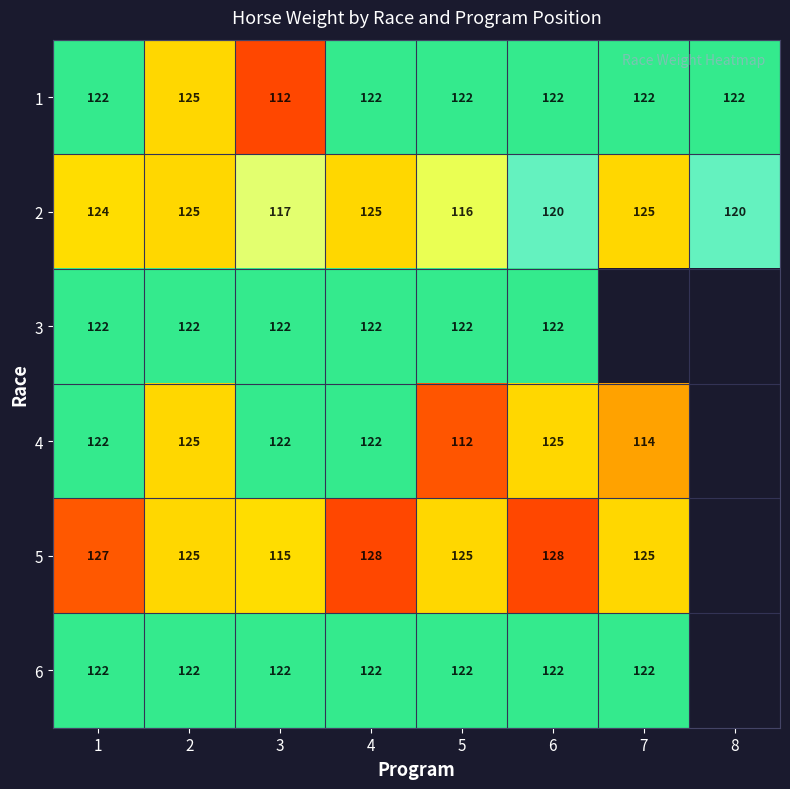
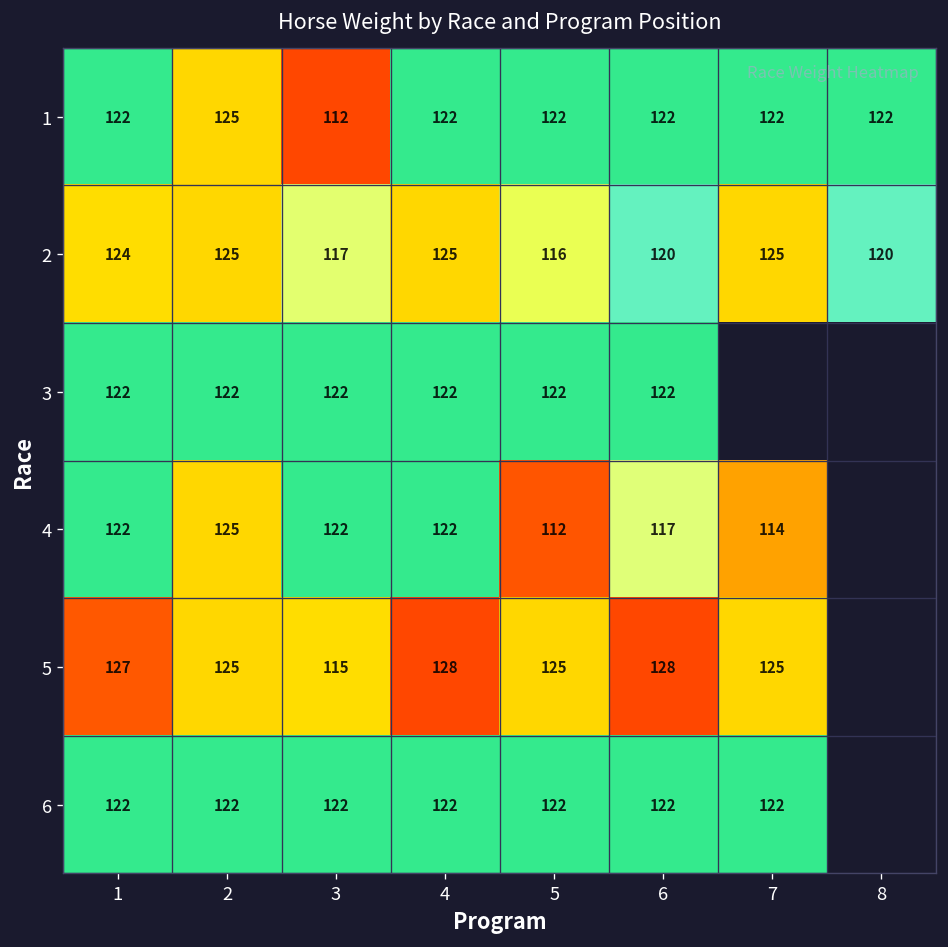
  {
    "1": {
      "1": 122,
      "2": 125,
      "3": 112,
      "4": 122,
      "5": 122,
      "6": 122,
      "7": 122
    },
    "2": {
      "1": 124,
      "2": 125,
      "3": 117,
      "4": 125,
      "5": 116,
      "6": 120,
      "7": 125,
      "8": 120
    },
    "3": {
      "1": 122,
      "2": 122,
      "3": 122,
      "4": 122,
      "5": 122,
      "6": 122
    },
    "4": {
      "1": 122,
      "2": 125,
      "3": 122,
      "4": 122,
      "5": 112,
-     "6": 125,
+     "6": 117,
      "7": 114
    },
    "5": {
      "1": 127,
      "2": 125,
      "3": 115,
      "4": 128,
      "5": 125,
      "6": 128,
      "7": 125
    },
    "6": {
      "1": 122,
      "2": 122,
      "3": 122,
      "4": 122,
      "5": 122,
      "6": 122,
      "7": 122
    }
  }
